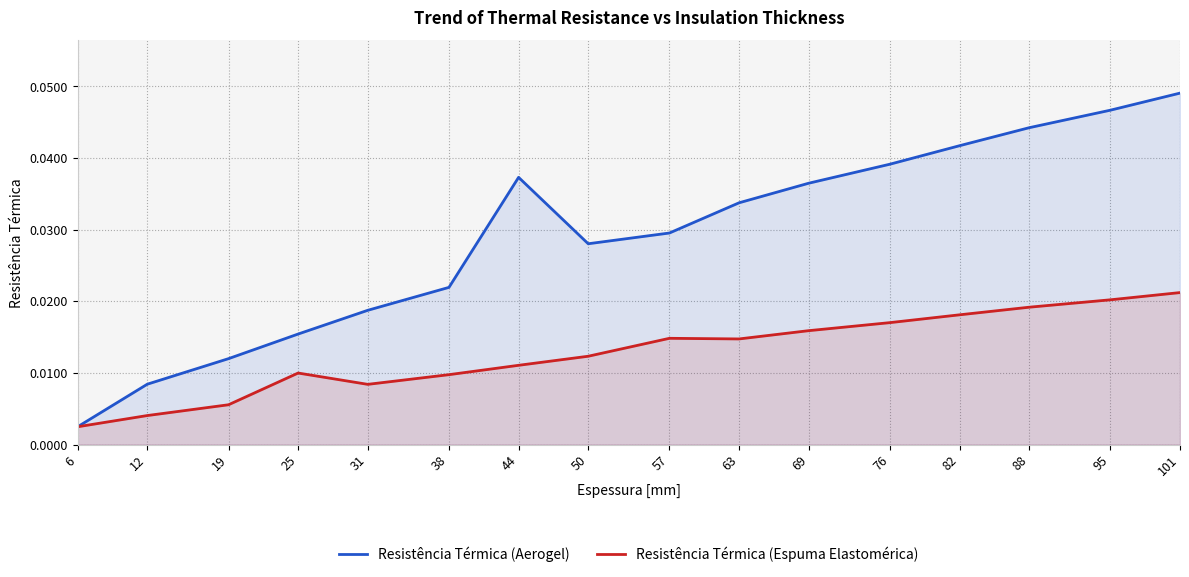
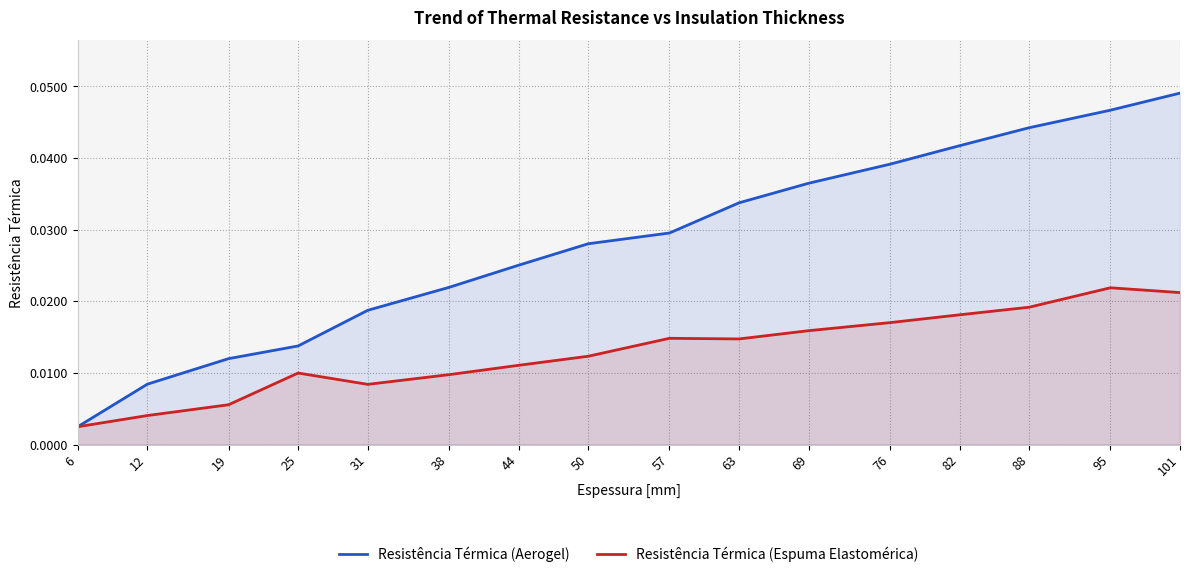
  {
    "Resistência Térmica (Aerogel)": {
      "12": 0.008,
      "19": 0.012,
-     "25": 0.015,
+     "25": 0.014,
      "31": 0.019,
      "38": 0.022,
-     "44": 0.037,
+     "44": 0.025,
      "50": 0.028,
      "57": 0.030,
      "63": 0.034,
      "69": 0.036,
      "76": 0.039,
      "82": 0.042,
      "88": 0.044,
      "95": 0.047,
      "101": 0.049
    },
    "Resistência Térmica (Espuma Elastomérica)": {
      "12": 0.004,
      "19": 0.006,
      "25": 0.010,
      "31": 0.008,
      "38": 0.010,
      "44": 0.011,
      "50": 0.012,
      "57": 0.015,
      "63": 0.015,
      "69": 0.016,
      "76": 0.017,
      "82": 0.018,
      "88": 0.019,
-     "95": 0.020,
+     "95": 0.022,
      "101": 0.021
    }
  }
